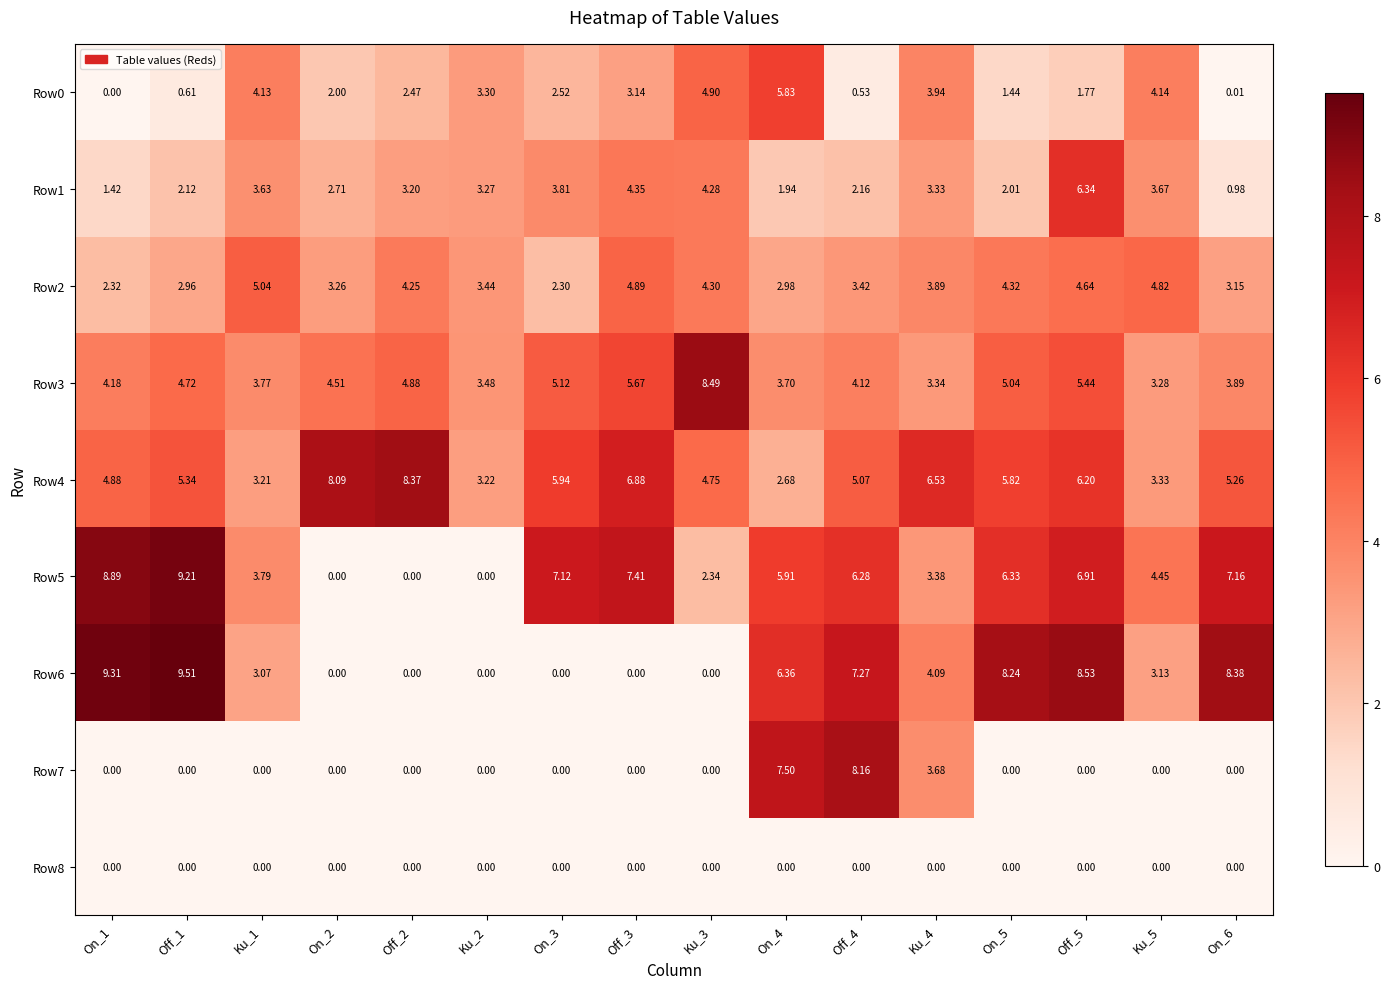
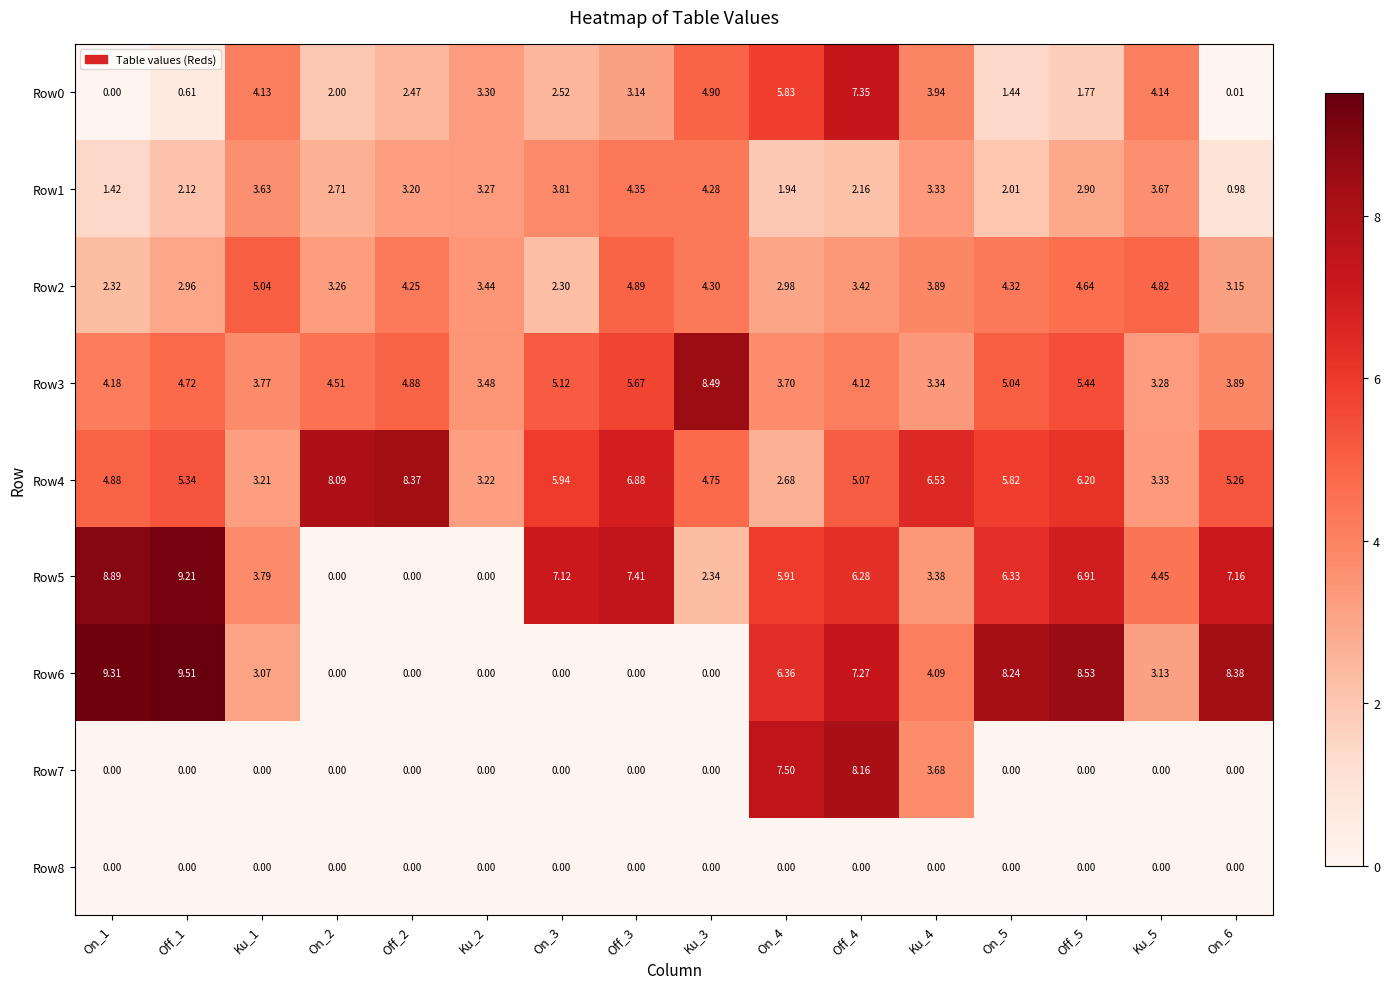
  {
    "Row0": {
      "On_1": 0.00,
      "Off_1": 0.61,
      "Ku_1": 4.13,
      "On_2": 2.00,
      "Off_2": 2.47,
      "Ku_2": 3.30,
      "On_3": 2.52,
      "Off_3": 3.14,
      "Ku_3": 4.90,
      "On_4": 5.83,
-     "Off_4": 0.53,
+     "Off_4": 7.35,
      "Ku_4": 3.94,
      "On_5": 1.44,
      "Off_5": 1.77,
      "Ku_5": 4.14,
      "On_6": 0.01
    },
    "Row1": {
      "On_1": 1.42,
      "Off_1": 2.12,
      "Ku_1": 3.63,
      "On_2": 2.71,
      "Off_2": 3.20,
      "Ku_2": 3.27,
      "On_3": 3.81,
      "Off_3": 4.35,
      "Ku_3": 4.28,
      "On_4": 1.94,
      "Off_4": 2.16,
      "Ku_4": 3.33,
      "On_5": 2.01,
-     "Off_5": 6.34,
+     "Off_5": 2.90,
      "Ku_5": 3.67,
      "On_6": 0.98
    },
    "Row2": {
      "On_1": 2.32,
      "Off_1": 2.96,
      "Ku_1": 5.04,
      "On_2": 3.26,
      "Off_2": 4.25,
      "Ku_2": 3.44,
      "On_3": 2.30,
      "Off_3": 4.89,
      "Ku_3": 4.30,
      "On_4": 2.98,
      "Off_4": 3.42,
      "Ku_4": 3.89,
      "On_5": 4.32,
      "Off_5": 4.64,
      "Ku_5": 4.82,
      "On_6": 3.15
    },
    "Row3": {
      "On_1": 4.18,
      "Off_1": 4.72,
      "Ku_1": 3.77,
      "On_2": 4.51,
      "Off_2": 4.88,
      "Ku_2": 3.48,
      "On_3": 5.12,
      "Off_3": 5.67,
      "Ku_3": 8.49,
      "On_4": 3.70,
      "Off_4": 4.12,
      "Ku_4": 3.34,
      "On_5": 5.04,
      "Off_5": 5.44,
      "Ku_5": 3.28,
      "On_6": 3.89
    },
    "Row4": {
      "On_1": 4.88,
      "Off_1": 5.34,
      "Ku_1": 3.21,
      "On_2": 8.09,
      "Off_2": 8.37,
      "Ku_2": 3.22,
      "On_3": 5.94,
      "Off_3": 6.88,
      "Ku_3": 4.75,
      "On_4": 2.68,
      "Off_4": 5.07,
      "Ku_4": 6.53,
      "On_5": 5.82,
      "Off_5": 6.20,
      "Ku_5": 3.33,
      "On_6": 5.26
    },
    "Row5": {
      "On_1": 8.89,
      "Off_1": 9.21,
      "Ku_1": 3.79,
      "On_2": 0.00,
      "Off_2": 0.00,
      "Ku_2": 0.00,
      "On_3": 7.12,
      "Off_3": 7.41,
      "Ku_3": 2.34,
      "On_4": 5.91,
      "Off_4": 6.28,
      "Ku_4": 3.38,
      "On_5": 6.33,
      "Off_5": 6.91,
      "Ku_5": 4.45,
      "On_6": 7.16
    },
    "Row6": {
      "On_1": 9.31,
      "Off_1": 9.51,
      "Ku_1": 3.07,
      "On_2": 0.00,
      "Off_2": 0.00,
      "Ku_2": 0.00,
      "On_3": 0.00,
      "Off_3": 0.00,
      "Ku_3": 0.00,
      "On_4": 6.36,
      "Off_4": 7.27,
      "Ku_4": 4.09,
      "On_5": 8.24,
      "Off_5": 8.53,
      "Ku_5": 3.13,
      "On_6": 8.38
    },
    "Row7": {
      "On_1": 0.00,
      "Off_1": 0.00,
      "Ku_1": 0.00,
      "On_2": 0.00,
      "Off_2": 0.00,
      "Ku_2": 0.00,
      "On_3": 0.00,
      "Off_3": 0.00,
      "Ku_3": 0.00,
      "On_4": 7.50,
      "Off_4": 8.16,
      "Ku_4": 3.68,
      "On_5": 0.00,
      "Off_5": 0.00,
      "Ku_5": 0.00,
      "On_6": 0.00
    },
    "Row8": {
      "On_1": 0.00,
      "Off_1": 0.00,
      "Ku_1": 0.00,
      "On_2": 0.00,
      "Off_2": 0.00,
      "Ku_2": 0.00,
      "On_3": 0.00,
      "Off_3": 0.00,
      "Ku_3": 0.00,
      "On_4": 0.00,
      "Off_4": 0.00,
      "Ku_4": 0.00,
      "On_5": 0.00,
      "Off_5": 0.00,
      "Ku_5": 0.00,
      "On_6": 0.00
    }
  }
